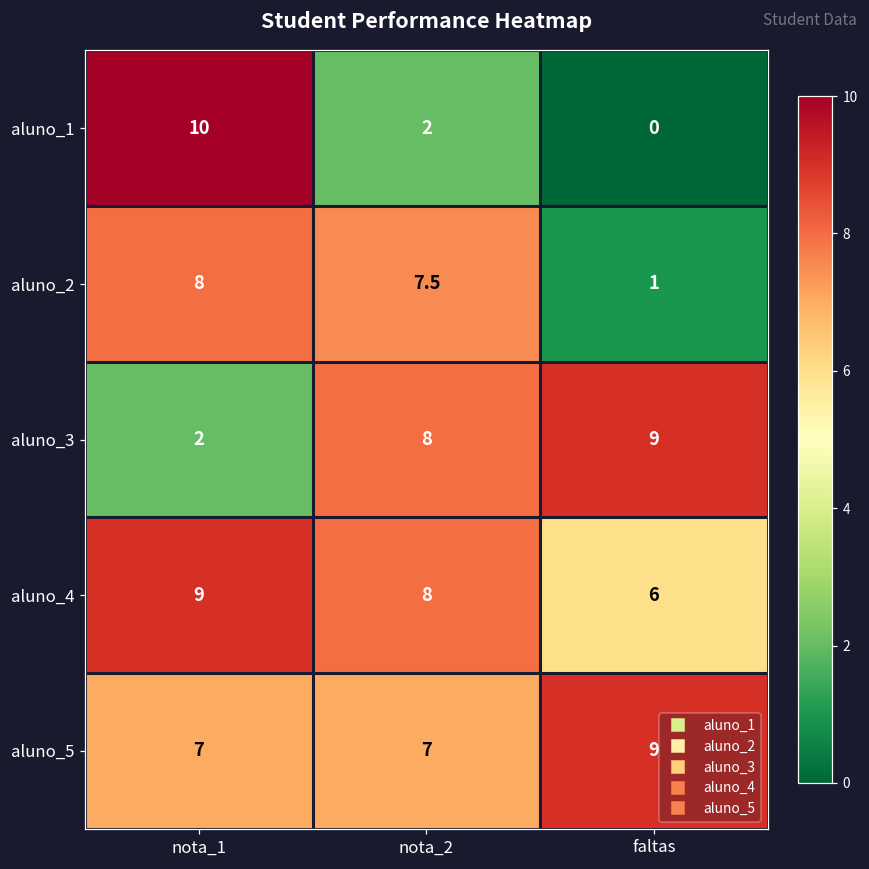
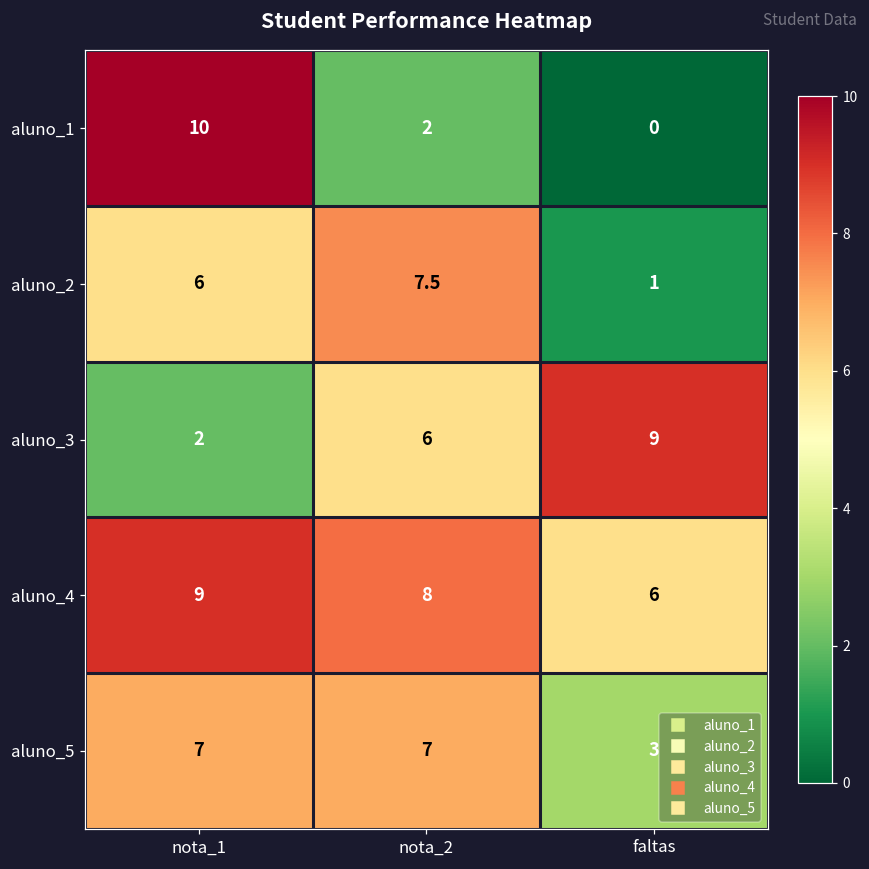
  {
    "aluno_1": {
      "nota_1": 10,
      "nota_2": 2,
      "faltas": 0
    },
    "aluno_2": {
-     "nota_1": 8,
+     "nota_1": 6,
      "nota_2": 7.5,
      "faltas": 1
    },
    "aluno_3": {
      "nota_1": 2,
-     "nota_2": 8,
+     "nota_2": 6,
      "faltas": 9
    },
    "aluno_4": {
      "nota_1": 9,
      "nota_2": 8,
      "faltas": 6
    },
    "aluno_5": {
      "nota_1": 7,
      "nota_2": 7,
-     "faltas": 9
+     "faltas": 3
    }
  }
